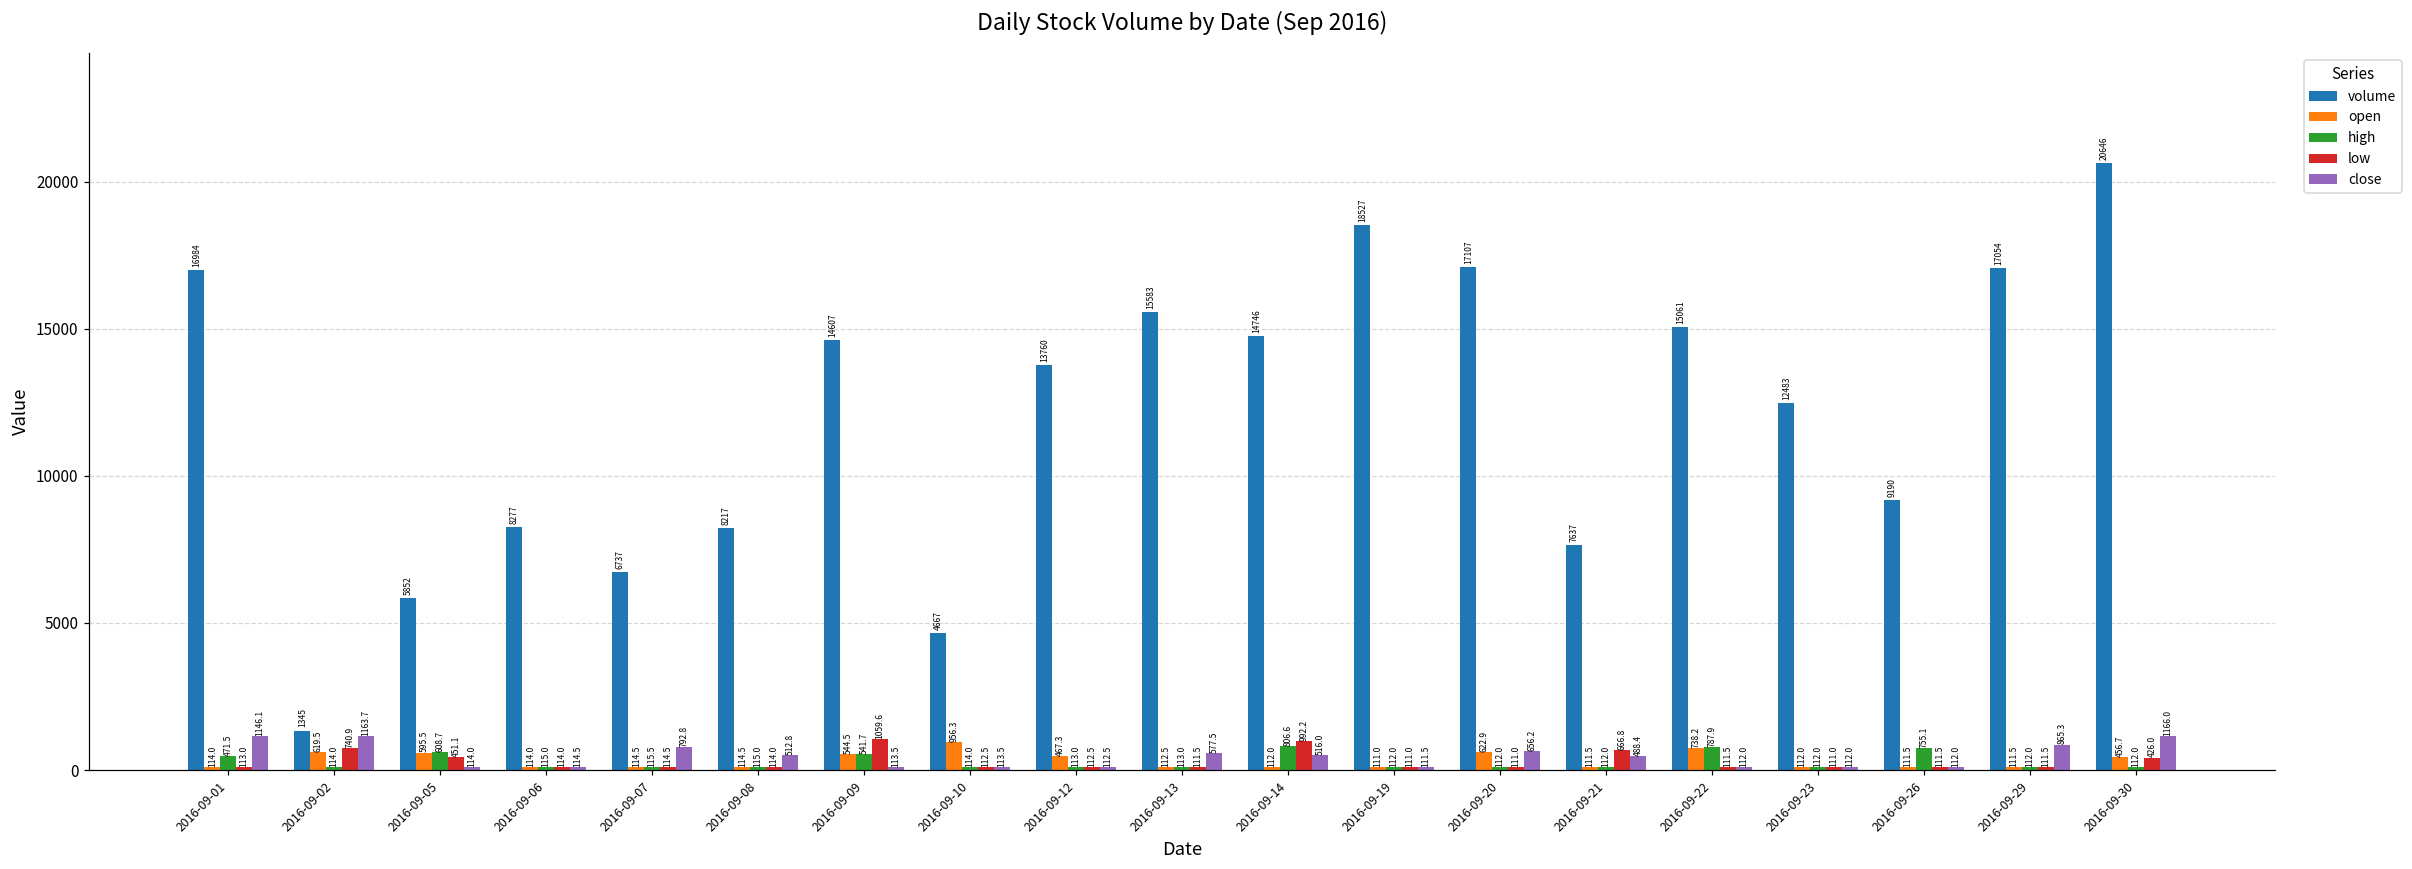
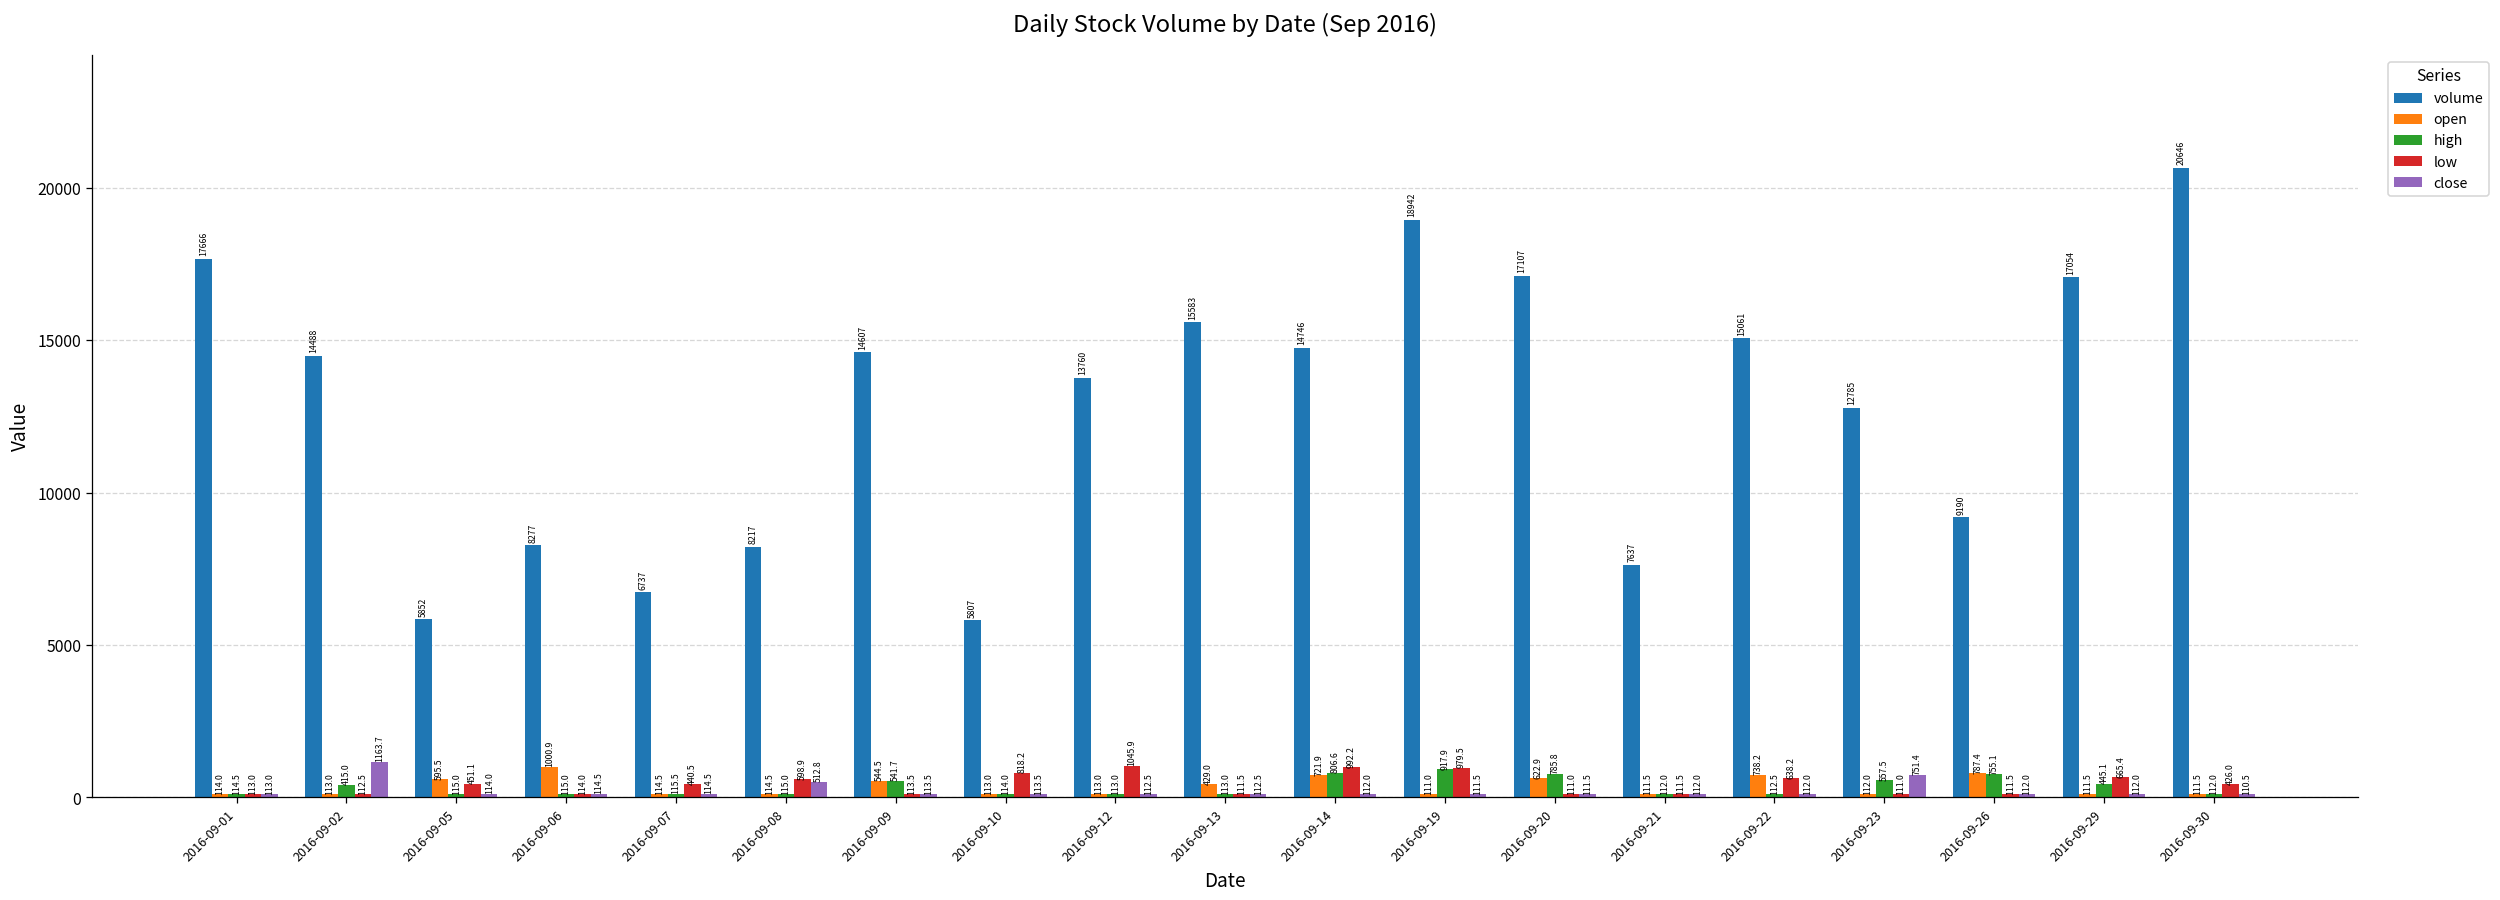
  {
    "volume": {
-     "2016-09-01": 16984,
-     "2016-09-02": 1345,
+     "2016-09-01": 17666,
+     "2016-09-02": 14488,
      "2016-09-05": 5852,
      "2016-09-06": 8277,
      "2016-09-07": 6737,
      "2016-09-08": 8217,
      "2016-09-09": 14607,
-     "2016-09-10": 4667,
+     "2016-09-10": 5807,
      "2016-09-12": 13760,
      "2016-09-13": 15583,
      "2016-09-14": 14746,
-     "2016-09-19": 18527,
+     "2016-09-19": 18942,
      "2016-09-20": 17107,
      "2016-09-21": 7637,
      "2016-09-22": 15061,
-     "2016-09-23": 12483,
+     "2016-09-23": 12785,
      "2016-09-26": 9190,
      "2016-09-29": 17054,
      "2016-09-30": 20646
    },
    "open": {
      "2016-09-01": 114.0,
-     "2016-09-02": 619.5,
+     "2016-09-02": 113.0,
      "2016-09-05": 595.5,
-     "2016-09-06": 114.0,
+     "2016-09-06": 1000.9,
      "2016-09-07": 114.5,
      "2016-09-08": 114.5,
      "2016-09-09": 544.5,
-     "2016-09-10": 956.3,
-     "2016-09-12": 467.3,
-     "2016-09-13": 112.5,
-     "2016-09-14": 112.0,
+     "2016-09-10": 113.0,
+     "2016-09-12": 113.0,
+     "2016-09-13": 429.0,
+     "2016-09-14": 721.9,
      "2016-09-19": 111.0,
      "2016-09-20": 622.9,
      "2016-09-21": 111.5,
      "2016-09-22": 738.2,
      "2016-09-23": 112.0,
-     "2016-09-26": 111.5,
+     "2016-09-26": 787.4,
      "2016-09-29": 111.5,
-     "2016-09-30": 456.7
+     "2016-09-30": 111.5
    },
    "high": {
-     "2016-09-01": 471.5,
-     "2016-09-02": 114.0,
-     "2016-09-05": 608.7,
+     "2016-09-01": 114.5,
+     "2016-09-02": 415.0,
+     "2016-09-05": 115.0,
      "2016-09-06": 115.0,
      "2016-09-07": 115.5,
      "2016-09-08": 115.0,
      "2016-09-09": 541.7,
      "2016-09-10": 114.0,
      "2016-09-12": 113.0,
      "2016-09-13": 113.0,
      "2016-09-14": 806.6,
-     "2016-09-19": 112.0,
-     "2016-09-20": 112.0,
+     "2016-09-19": 917.9,
+     "2016-09-20": 785.8,
      "2016-09-21": 112.0,
-     "2016-09-22": 787.9,
-     "2016-09-23": 112.0,
+     "2016-09-22": 112.5,
+     "2016-09-23": 557.5,
      "2016-09-26": 755.1,
-     "2016-09-29": 112.0,
+     "2016-09-29": 445.1,
      "2016-09-30": 112.0
    },
    "low": {
      "2016-09-01": 113.0,
-     "2016-09-02": 740.9,
+     "2016-09-02": 112.5,
      "2016-09-05": 451.1,
      "2016-09-06": 114.0,
-     "2016-09-07": 114.5,
-     "2016-09-08": 114.0,
-     "2016-09-09": 1059.6,
-     "2016-09-10": 112.5,
-     "2016-09-12": 112.5,
+     "2016-09-07": 440.5,
+     "2016-09-08": 598.9,
+     "2016-09-09": 113.5,
+     "2016-09-10": 818.2,
+     "2016-09-12": 1045.9,
      "2016-09-13": 111.5,
      "2016-09-14": 992.2,
-     "2016-09-19": 111.0,
+     "2016-09-19": 979.5,
      "2016-09-20": 111.0,
-     "2016-09-21": 666.8,
-     "2016-09-22": 111.5,
+     "2016-09-21": 111.5,
+     "2016-09-22": 638.2,
      "2016-09-23": 111.0,
      "2016-09-26": 111.5,
-     "2016-09-29": 111.5,
+     "2016-09-29": 665.4,
      "2016-09-30": 426.0
    },
    "close": {
-     "2016-09-01": 1146.1,
+     "2016-09-01": 113.0,
      "2016-09-02": 1163.7,
      "2016-09-05": 114.0,
      "2016-09-06": 114.5,
-     "2016-09-07": 792.8,
+     "2016-09-07": 114.5,
      "2016-09-08": 512.8,
      "2016-09-09": 113.5,
      "2016-09-10": 113.5,
      "2016-09-12": 112.5,
-     "2016-09-13": 577.5,
-     "2016-09-14": 516.0,
+     "2016-09-13": 112.5,
+     "2016-09-14": 112.0,
      "2016-09-19": 111.5,
-     "2016-09-20": 656.2,
-     "2016-09-21": 488.4,
+     "2016-09-20": 111.5,
+     "2016-09-21": 112.0,
      "2016-09-22": 112.0,
-     "2016-09-23": 112.0,
+     "2016-09-23": 751.4,
      "2016-09-26": 112.0,
-     "2016-09-29": 865.3,
-     "2016-09-30": 1166.0
+     "2016-09-29": 112.0,
+     "2016-09-30": 110.5
    }
  }
